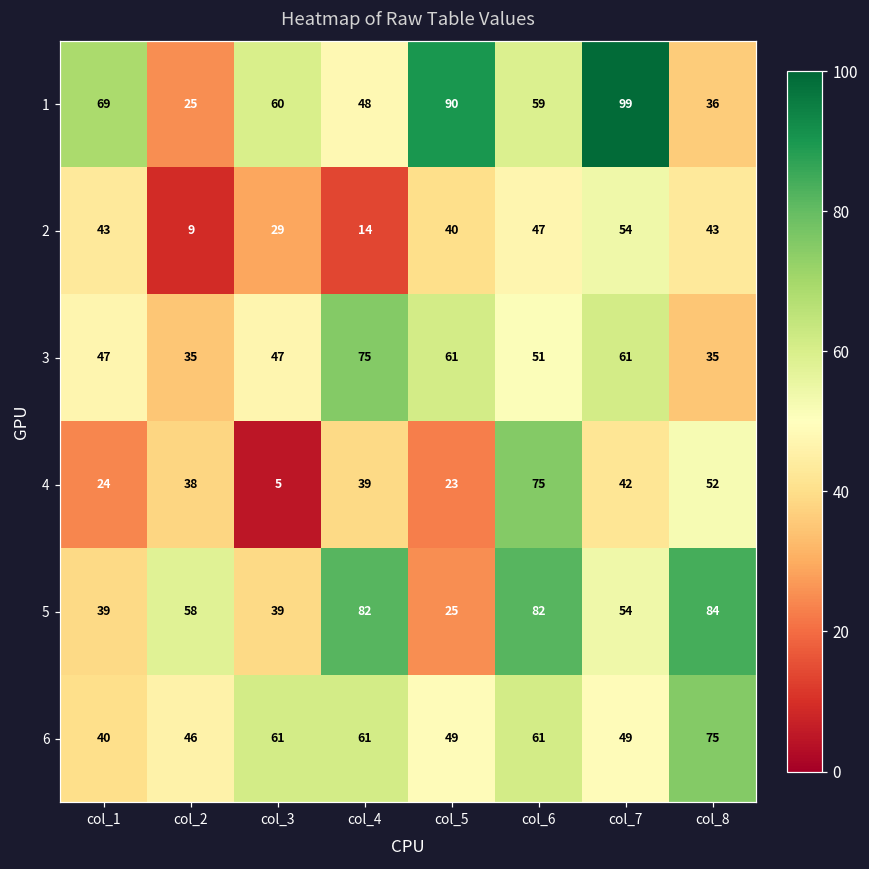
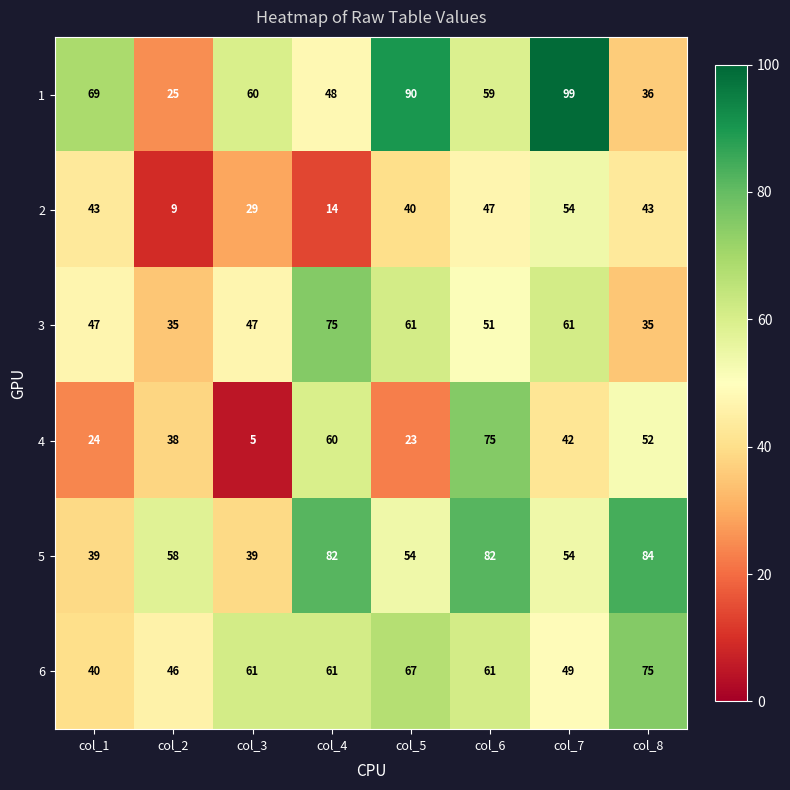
  {
    "1": {
      "col_1": 69,
      "col_2": 25,
      "col_3": 60,
      "col_4": 48,
      "col_5": 90,
      "col_6": 59,
      "col_7": 99,
      "col_8": 36
    },
    "2": {
      "col_1": 43,
      "col_2": 9,
      "col_3": 29,
      "col_4": 14,
      "col_5": 40,
      "col_6": 47,
      "col_7": 54,
      "col_8": 43
    },
    "3": {
      "col_1": 47,
      "col_2": 35,
      "col_3": 47,
      "col_4": 75,
      "col_5": 61,
      "col_6": 51,
      "col_7": 61,
      "col_8": 35
    },
    "4": {
      "col_1": 24,
      "col_2": 38,
      "col_3": 5,
-     "col_4": 39,
+     "col_4": 60,
      "col_5": 23,
      "col_6": 75,
      "col_7": 42,
      "col_8": 52
    },
    "5": {
      "col_1": 39,
      "col_2": 58,
      "col_3": 39,
      "col_4": 82,
-     "col_5": 25,
+     "col_5": 54,
      "col_6": 82,
      "col_7": 54,
      "col_8": 84
    },
    "6": {
      "col_1": 40,
      "col_2": 46,
      "col_3": 61,
      "col_4": 61,
-     "col_5": 49,
+     "col_5": 67,
      "col_6": 61,
      "col_7": 49,
      "col_8": 75
    }
  }
